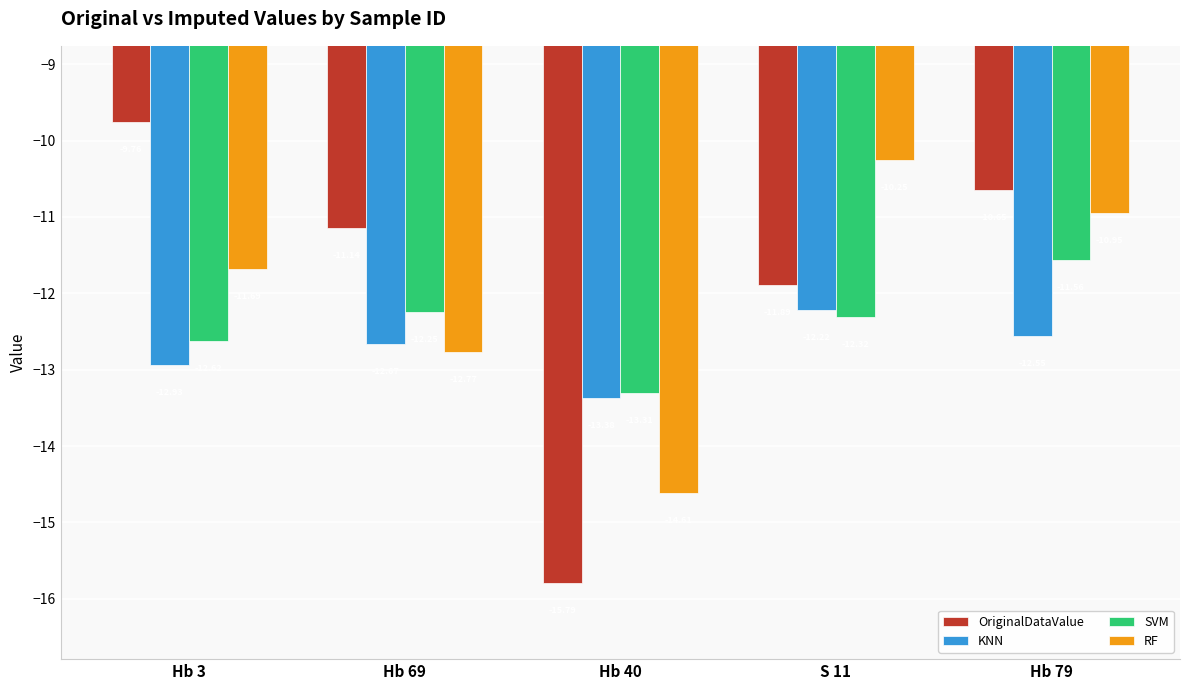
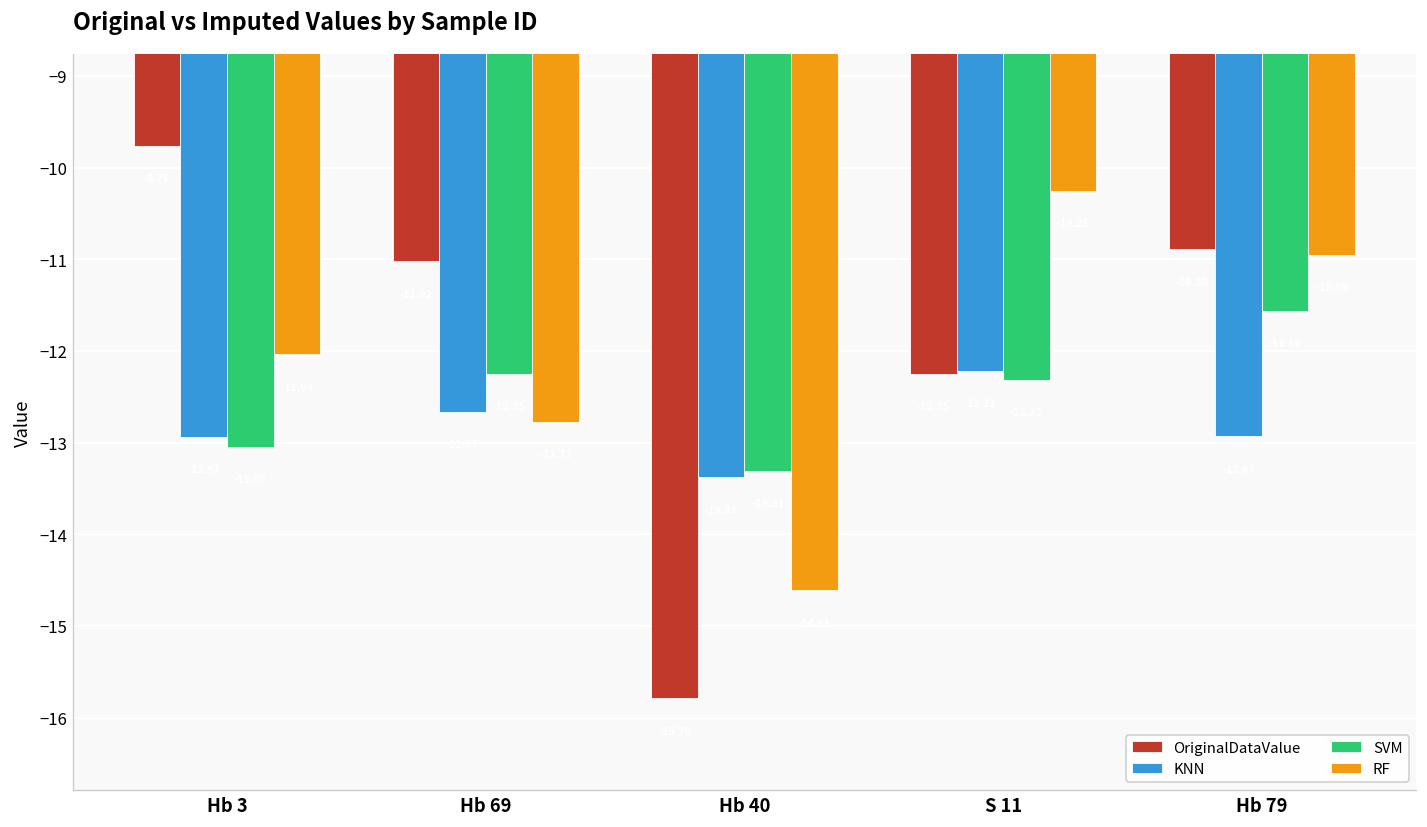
  {
    "OriginalDataValue": {
      "Hb 3": -9.8,
-     "Hb 69": -11.1,
+     "Hb 69": -11.0,
      "Hb 40": -15.8,
-     "S 11": -11.9,
-     "Hb 79": -10.7
+     "S 11": -12.3,
+     "Hb 79": -10.9
    },
    "KNN": {
      "Hb 3": -12.9,
      "Hb 69": -12.7,
      "Hb 40": -13.4,
      "S 11": -12.2,
-     "Hb 79": -12.6
+     "Hb 79": -12.9
    },
    "SVM": {
-     "Hb 3": -12.6,
+     "Hb 3": -13.0,
      "Hb 69": -12.2,
      "Hb 40": -13.3,
      "S 11": -12.3,
      "Hb 79": -11.6
    },
    "RF": {
-     "Hb 3": -11.7,
+     "Hb 3": -12.0,
      "Hb 69": -12.8,
      "Hb 40": -14.6,
      "S 11": -10.3,
      "Hb 79": -10.9
    }
  }
